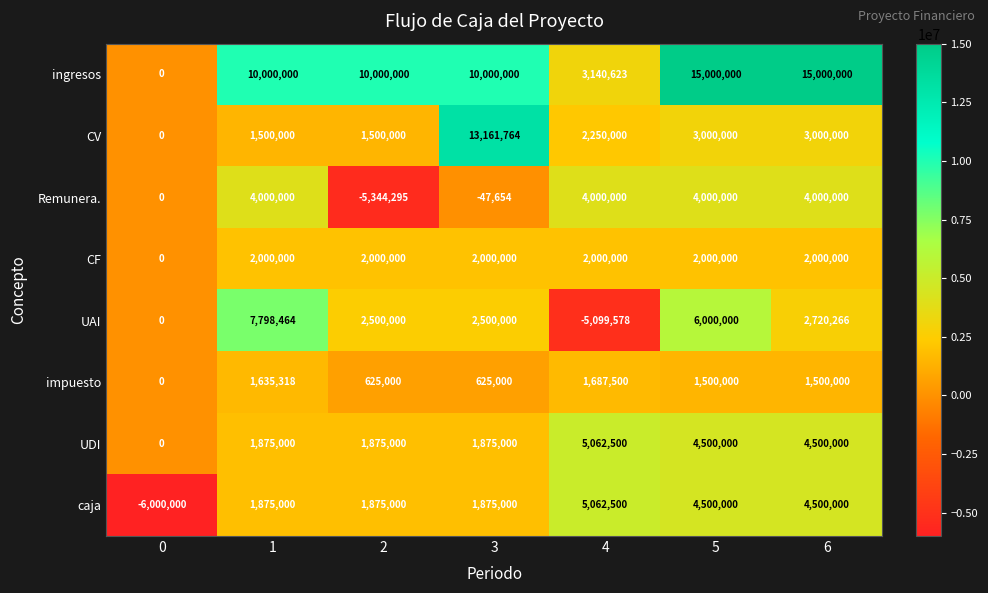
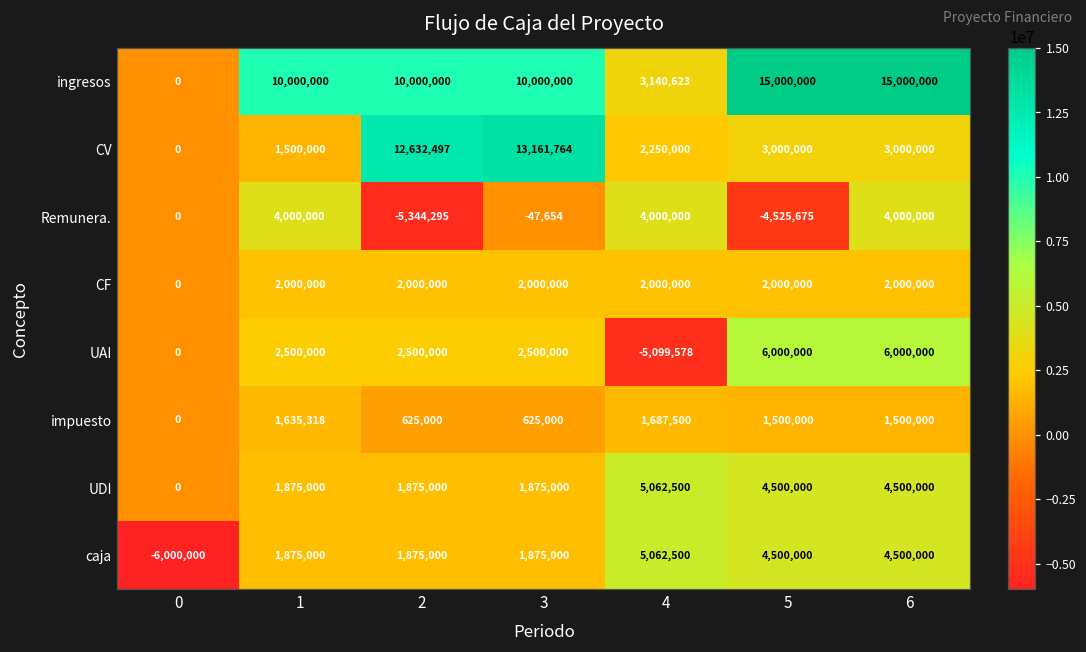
  {
    "ingresos": {
      "0": "0",
      "1": "10,000,000",
      "2": "10,000,000",
      "3": "10,000,000",
      "4": "3,140,623",
      "5": "15,000,000",
      "6": "15,000,000"
    },
    "CV": {
      "0": "0",
      "1": "1,500,000",
-     "2": "1,500,000",
+     "2": "12,632,497",
      "3": "13,161,764",
      "4": "2,250,000",
      "5": "3,000,000",
      "6": "3,000,000"
    },
    "Remunera.": {
      "0": "0",
      "1": "4,000,000",
      "2": "-5,344,295",
      "3": "-47,654",
      "4": "4,000,000",
-     "5": "4,000,000",
+     "5": "-4,525,675",
      "6": "4,000,000"
    },
    "CF": {
      "0": "0",
      "1": "2,000,000",
      "2": "2,000,000",
      "3": "2,000,000",
      "4": "2,000,000",
      "5": "2,000,000",
      "6": "2,000,000"
    },
    "UAI": {
      "0": "0",
-     "1": "7,798,464",
+     "1": "2,500,000",
      "2": "2,500,000",
      "3": "2,500,000",
      "4": "-5,099,578",
      "5": "6,000,000",
-     "6": "2,720,266"
+     "6": "6,000,000"
    },
    "impuesto": {
      "0": "0",
      "1": "1,635,318",
      "2": "625,000",
      "3": "625,000",
      "4": "1,687,500",
      "5": "1,500,000",
      "6": "1,500,000"
    },
    "UDI": {
      "0": "0",
      "1": "1,875,000",
      "2": "1,875,000",
      "3": "1,875,000",
      "4": "5,062,500",
      "5": "4,500,000",
      "6": "4,500,000"
    },
    "caja": {
      "0": "-6,000,000",
      "1": "1,875,000",
      "2": "1,875,000",
      "3": "1,875,000",
      "4": "5,062,500",
      "5": "4,500,000",
      "6": "4,500,000"
    }
  }
